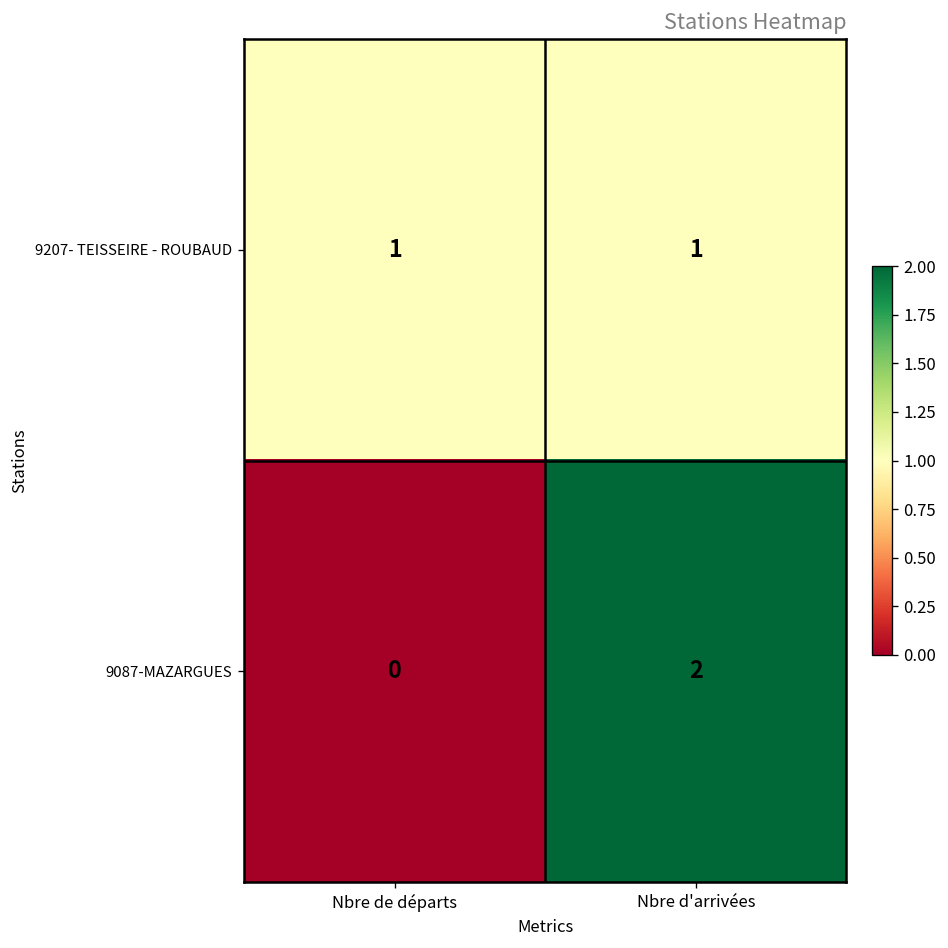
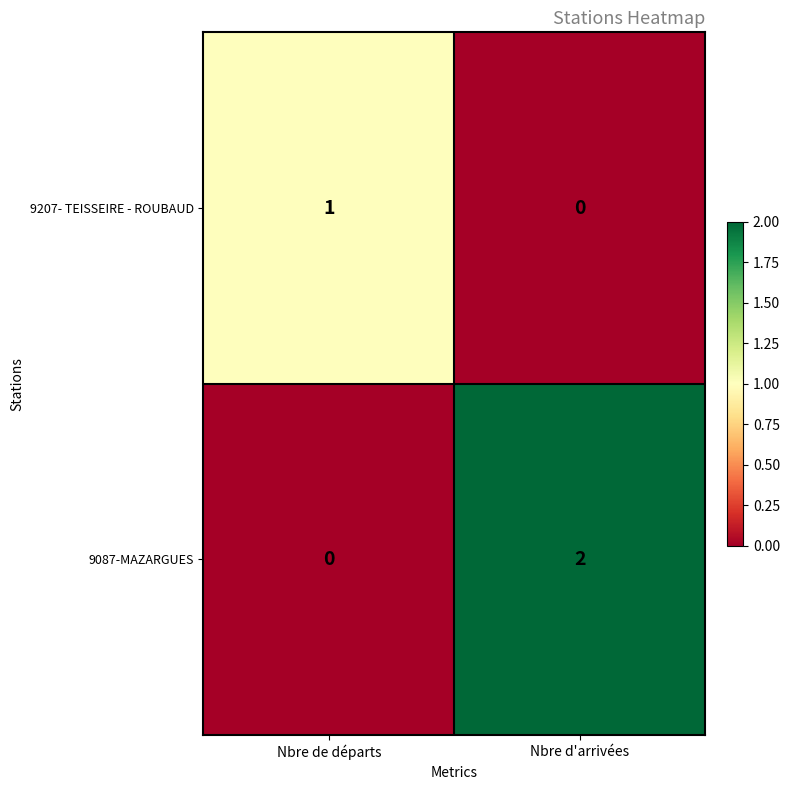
  {
    "9207- TEISSEIRE - ROUBAUD": {
      "Nbre de départs": 1,
-     "Nbre d'arrivées": 1
+     "Nbre d'arrivées": 0
    },
    "9087-MAZARGUES": {
      "Nbre de départs": 0,
      "Nbre d'arrivées": 2
    }
  }
